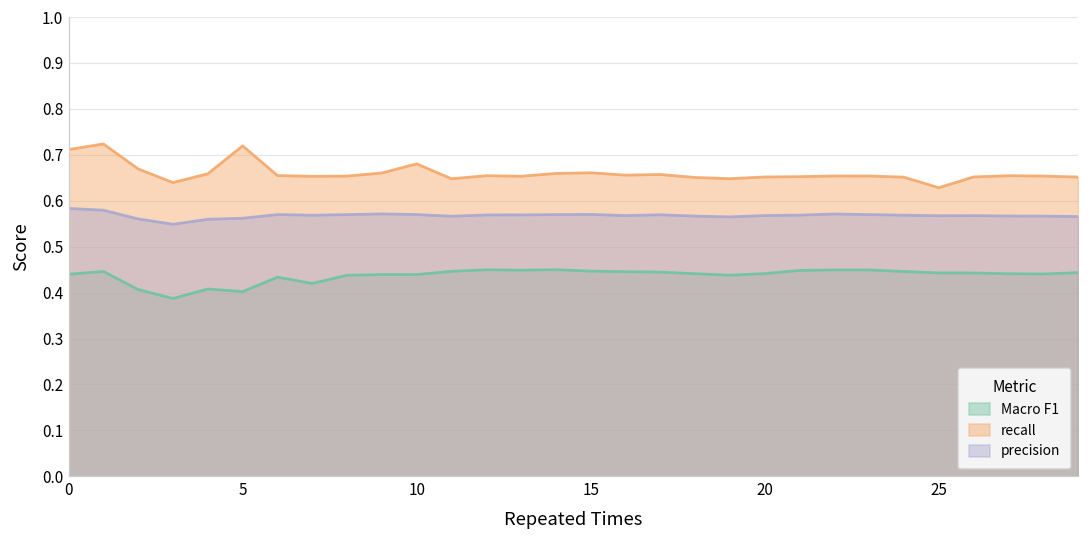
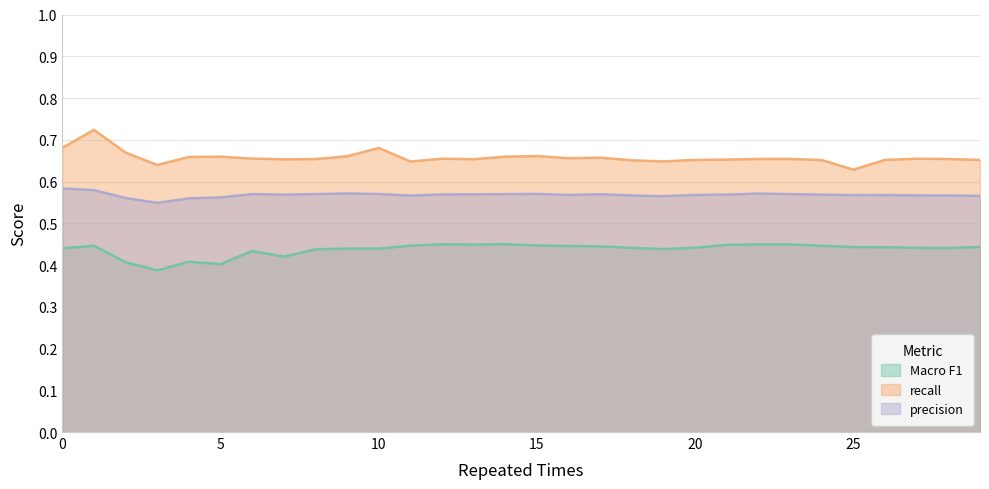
  {
    "recall": {
-     "0": 0.71,
-     "5": 0.72,
+     "0": 0.68,
+     "5": 0.66,
      "10": 0.68,
      "15": 0.66,
      "20": 0.65,
      "25": 0.63
    }
  }
